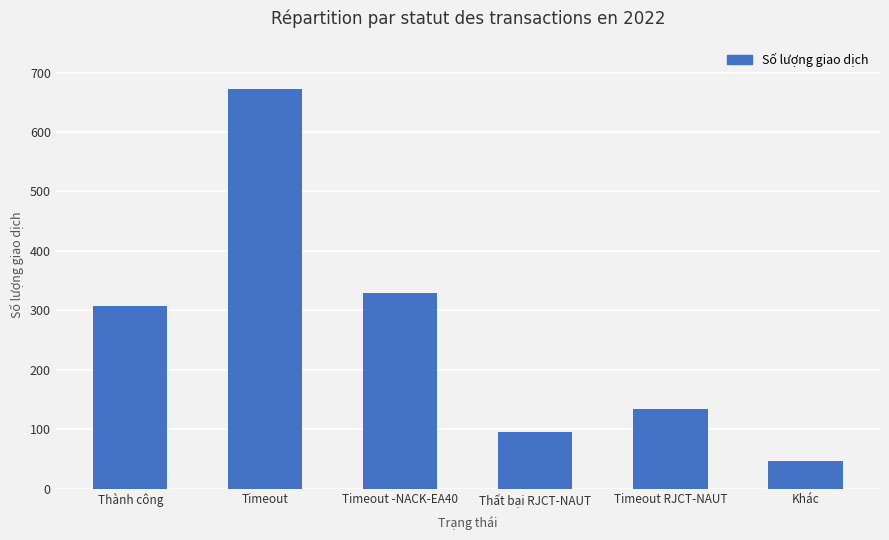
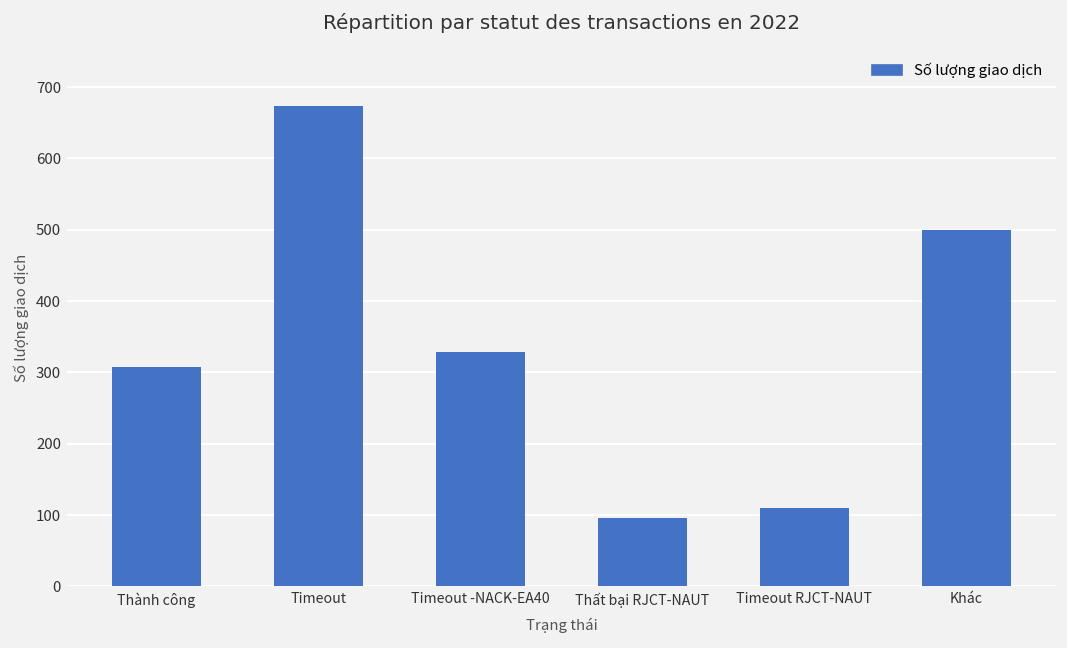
  {
    "Thành công": 310,
    "Timeout": 670,
    "Timeout -NACK-EA40": 330,
    "Thất bại RJCT-NAUT": 100,
-   "Timeout RJCT-NAUT": 130,
-   "Khác": 50
+   "Timeout RJCT-NAUT": 110,
+   "Khác": 500
  }
